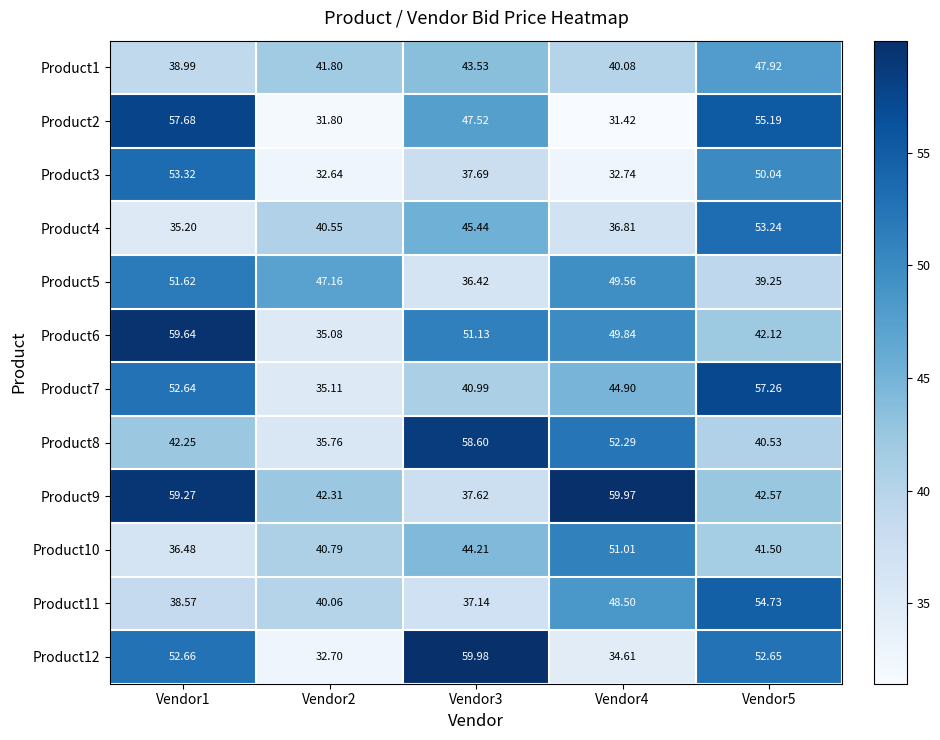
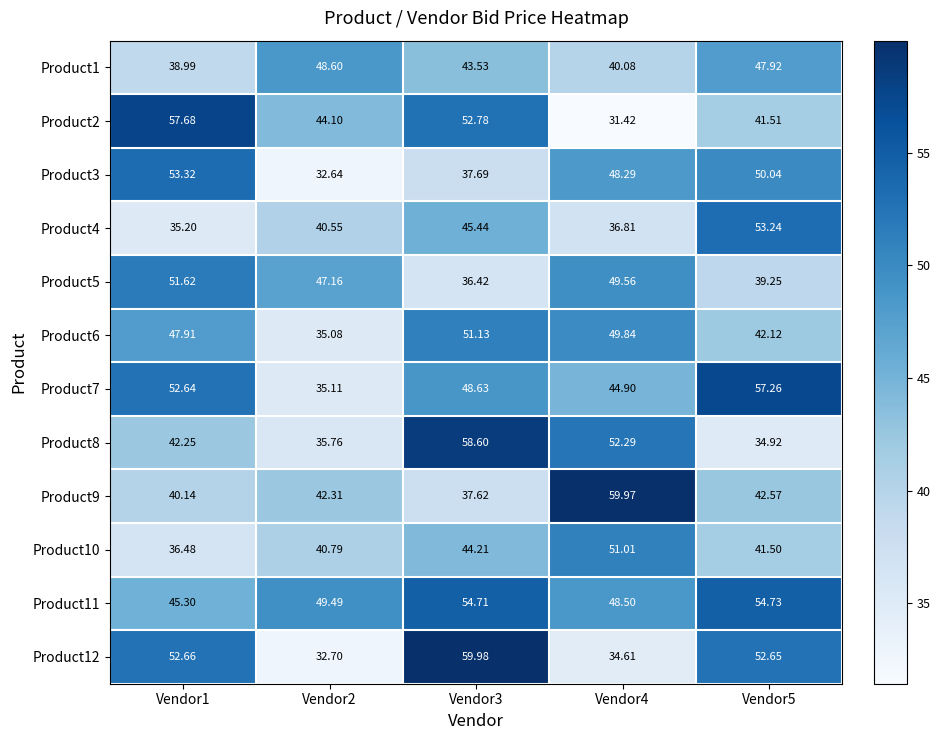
  {
    "Product1": {
      "Vendor1": 38.99,
-     "Vendor2": 41.80,
+     "Vendor2": 48.60,
      "Vendor3": 43.53,
      "Vendor4": 40.08,
      "Vendor5": 47.92
    },
    "Product2": {
      "Vendor1": 57.68,
-     "Vendor2": 31.80,
-     "Vendor3": 47.52,
+     "Vendor2": 44.10,
+     "Vendor3": 52.78,
      "Vendor4": 31.42,
-     "Vendor5": 55.19
+     "Vendor5": 41.51
    },
    "Product3": {
      "Vendor1": 53.32,
      "Vendor2": 32.64,
      "Vendor3": 37.69,
-     "Vendor4": 32.74,
+     "Vendor4": 48.29,
      "Vendor5": 50.04
    },
    "Product4": {
      "Vendor1": 35.20,
      "Vendor2": 40.55,
      "Vendor3": 45.44,
      "Vendor4": 36.81,
      "Vendor5": 53.24
    },
    "Product5": {
      "Vendor1": 51.62,
      "Vendor2": 47.16,
      "Vendor3": 36.42,
      "Vendor4": 49.56,
      "Vendor5": 39.25
    },
    "Product6": {
-     "Vendor1": 59.64,
+     "Vendor1": 47.91,
      "Vendor2": 35.08,
      "Vendor3": 51.13,
      "Vendor4": 49.84,
      "Vendor5": 42.12
    },
    "Product7": {
      "Vendor1": 52.64,
      "Vendor2": 35.11,
-     "Vendor3": 40.99,
+     "Vendor3": 48.63,
      "Vendor4": 44.90,
      "Vendor5": 57.26
    },
    "Product8": {
      "Vendor1": 42.25,
      "Vendor2": 35.76,
      "Vendor3": 58.60,
      "Vendor4": 52.29,
-     "Vendor5": 40.53
+     "Vendor5": 34.92
    },
    "Product9": {
-     "Vendor1": 59.27,
+     "Vendor1": 40.14,
      "Vendor2": 42.31,
      "Vendor3": 37.62,
      "Vendor4": 59.97,
      "Vendor5": 42.57
    },
    "Product10": {
      "Vendor1": 36.48,
      "Vendor2": 40.79,
      "Vendor3": 44.21,
      "Vendor4": 51.01,
      "Vendor5": 41.50
    },
    "Product11": {
-     "Vendor1": 38.57,
-     "Vendor2": 40.06,
-     "Vendor3": 37.14,
+     "Vendor1": 45.30,
+     "Vendor2": 49.49,
+     "Vendor3": 54.71,
      "Vendor4": 48.50,
      "Vendor5": 54.73
    },
    "Product12": {
      "Vendor1": 52.66,
      "Vendor2": 32.70,
      "Vendor3": 59.98,
      "Vendor4": 34.61,
      "Vendor5": 52.65
    }
  }
